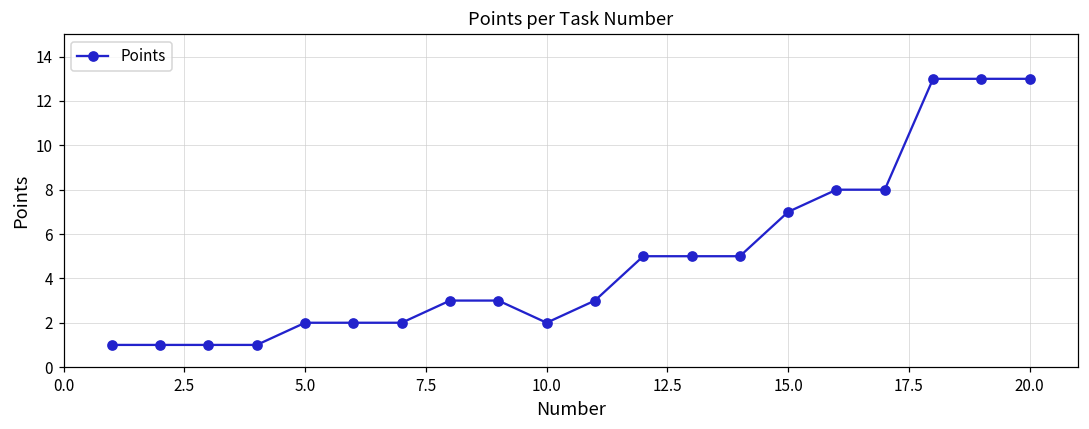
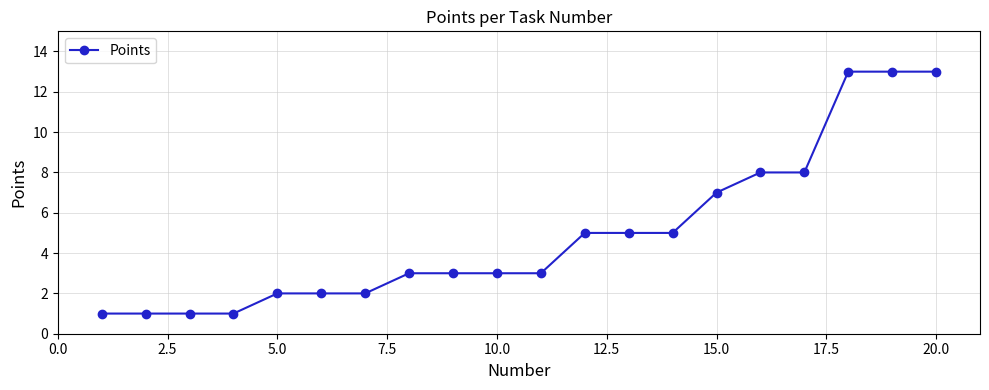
  {
    "5.0": 2,
-   "10.0": 2,
+   "10.0": 3,
    "15.0": 7,
    "20.0": 13
  }
